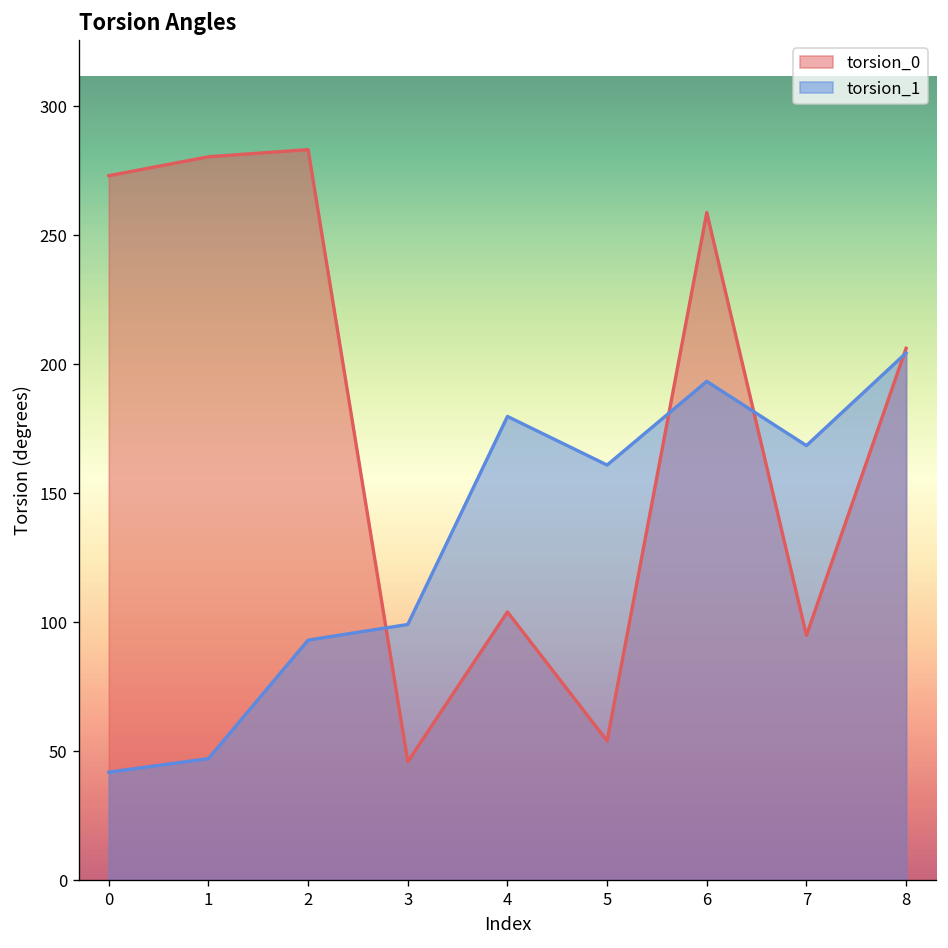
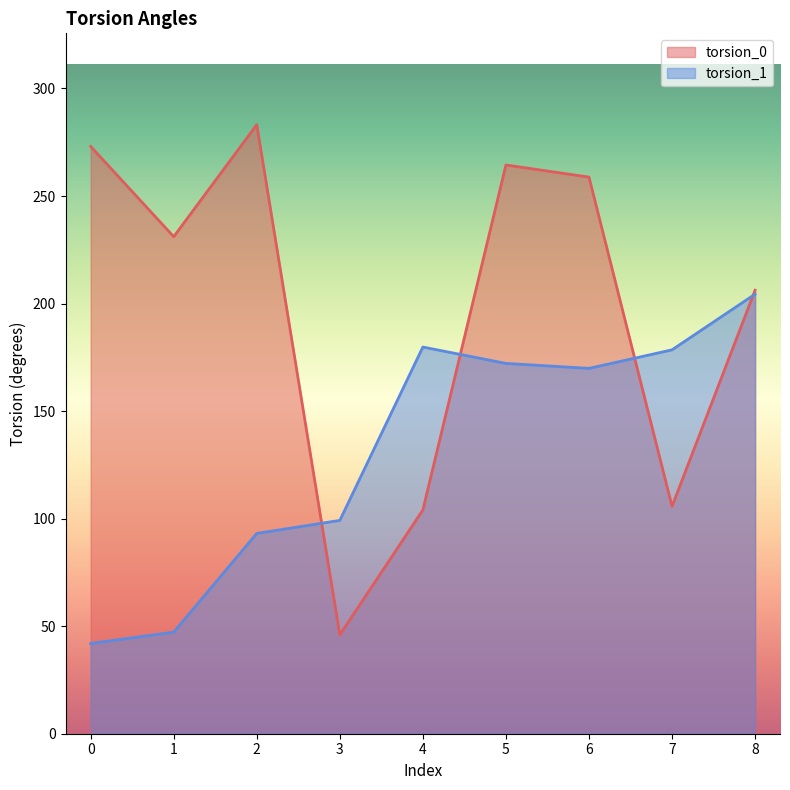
  {
    "torsion_0": {
      "0": 273,
-     "1": 280,
+     "1": 231,
      "2": 283,
      "3": 46,
      "4": 104,
-     "5": 54,
+     "5": 264,
      "6": 259,
-     "7": 95,
+     "7": 106,
      "8": 206
    },
    "torsion_1": {
      "0": 42,
      "1": 47,
      "2": 93,
      "3": 99,
      "4": 180,
-     "5": 161,
-     "6": 193,
-     "7": 168,
+     "5": 172,
+     "6": 170,
+     "7": 178,
      "8": 204
    }
  }
